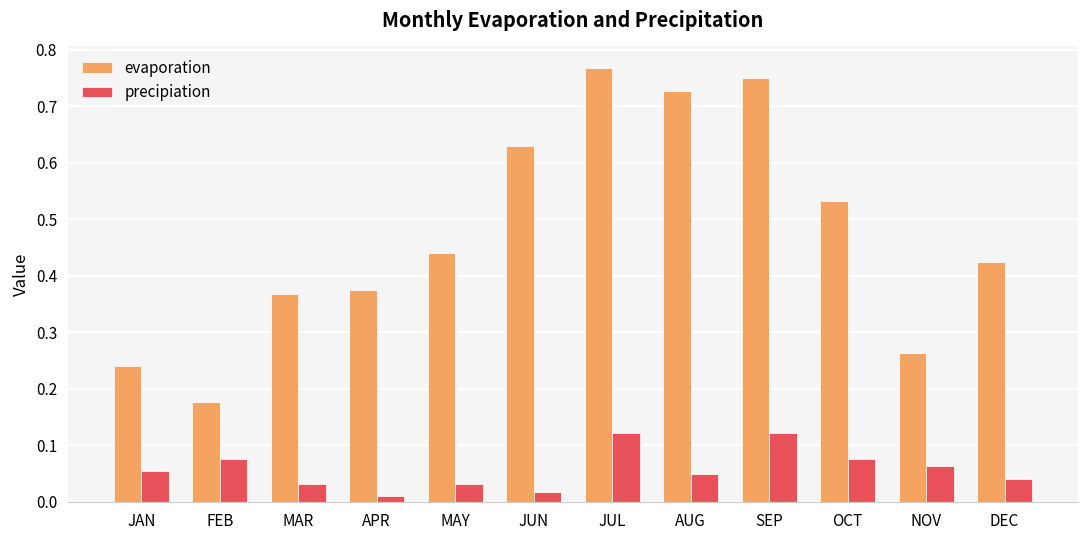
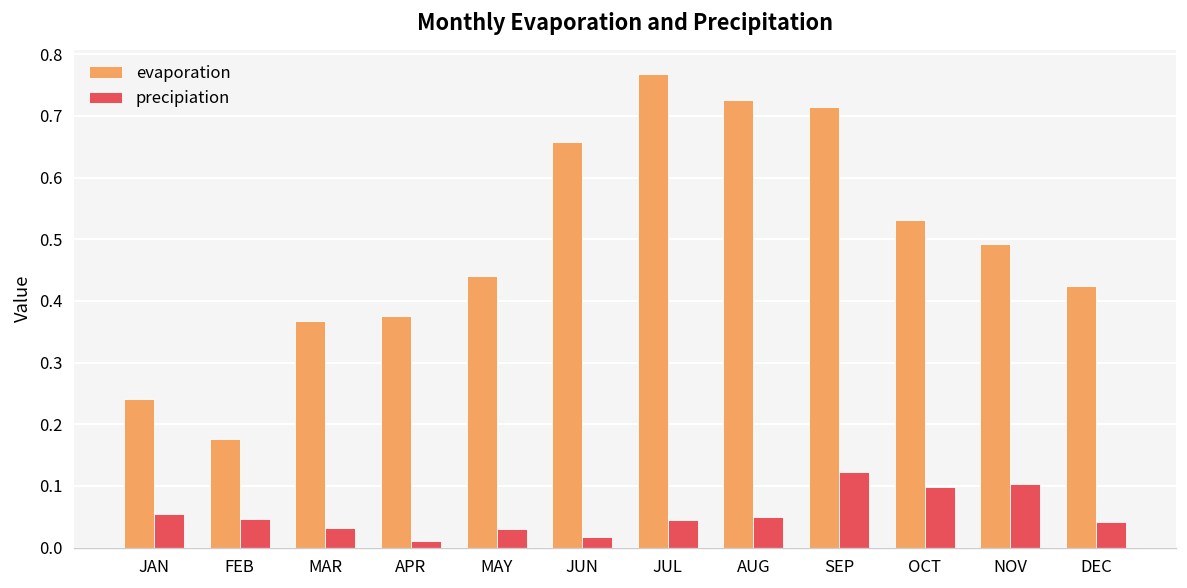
  {
    "evaporation": {
      "JAN": 0.24,
      "FEB": 0.18,
      "MAR": 0.37,
      "APR": 0.38,
      "MAY": 0.44,
-     "JUN": 0.63,
+     "JUN": 0.66,
      "JUL": 0.77,
      "AUG": 0.73,
-     "SEP": 0.75,
+     "SEP": 0.72,
      "OCT": 0.53,
-     "NOV": 0.26,
+     "NOV": 0.49,
      "DEC": 0.42
    },
    "precipiation": {
      "JAN": 0.06,
-     "FEB": 0.08,
+     "FEB": 0.05,
      "MAR": 0.03,
      "APR": 0.01,
      "MAY": 0.03,
      "JUN": 0.02,
-     "JUL": 0.12,
+     "JUL": 0.04,
      "AUG": 0.05,
      "SEP": 0.12,
-     "OCT": 0.08,
-     "NOV": 0.06,
+     "OCT": 0.10,
+     "NOV": 0.10,
      "DEC": 0.04
    }
  }
